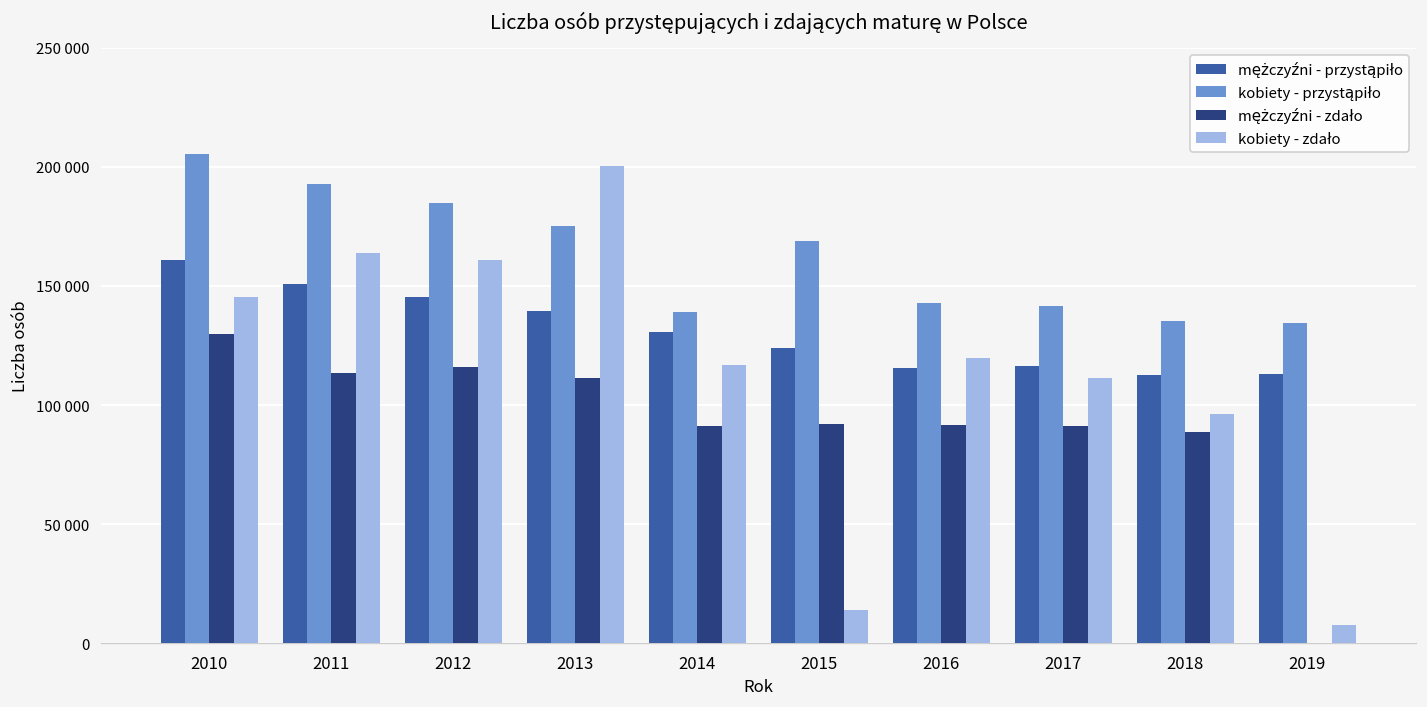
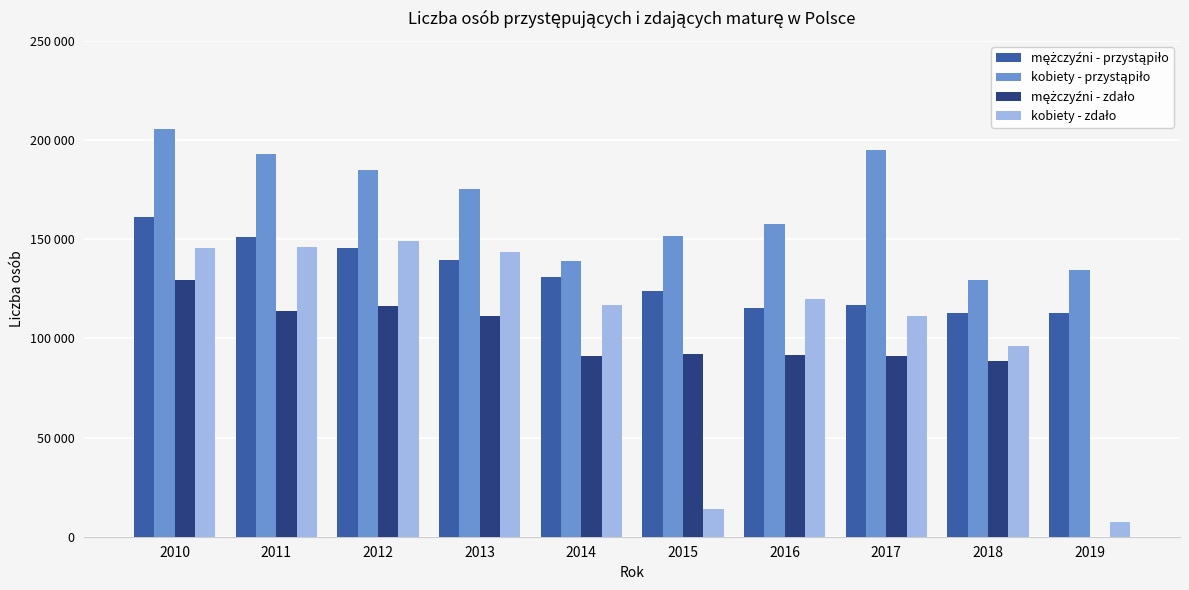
  {
    "kobiety - przystąpiło": {
      "2010": 206000,
      "2011": 193000,
      "2012": 185000,
      "2013": 175000,
      "2014": 139000,
-     "2015": 169000,
-     "2016": 143000,
-     "2017": 141000,
-     "2018": 135000,
+     "2015": 152000,
+     "2016": 158000,
+     "2017": 195000,
+     "2018": 129000,
      "2019": 134000
    },
    "kobiety - zdało": {
      "2010": 145000,
-     "2011": 164000,
-     "2012": 161000,
-     "2013": 200000,
+     "2011": 146000,
+     "2012": 149000,
+     "2013": 144000,
      "2014": 117000,
      "2015": 14000,
      "2016": 120000,
      "2017": 111000,
      "2018": 96000,
      "2019": 7000
    }
  }
